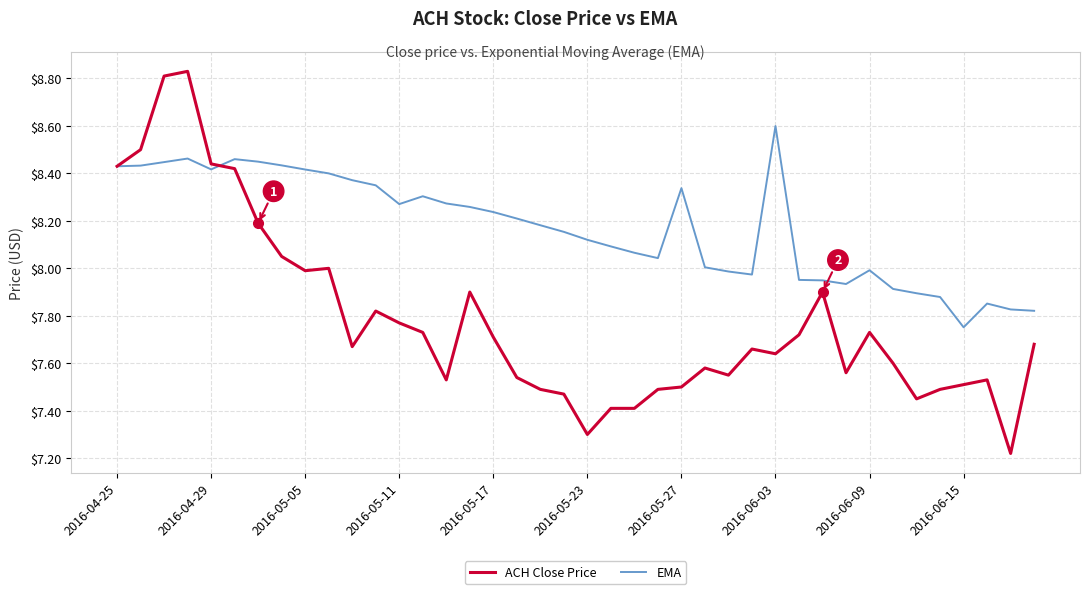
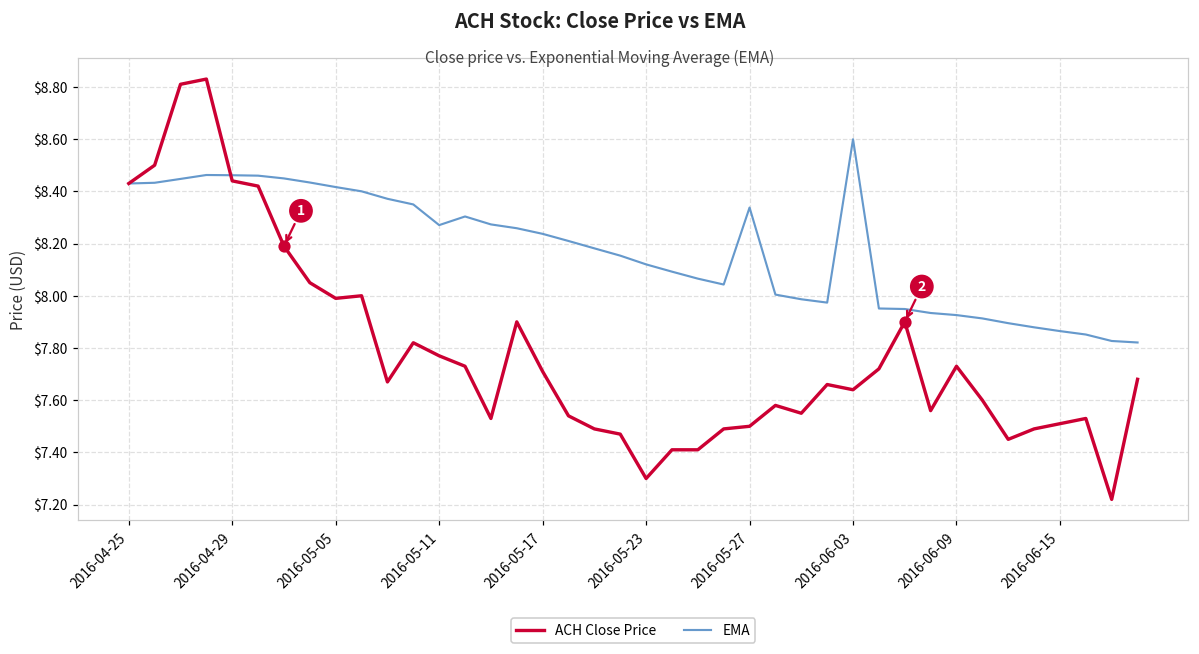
  {
    "EMA": {
-     "2016-04-29": "$8.42",
+     "2016-04-29": "$8.46",
      "2016-05-05": "$8.42",
      "2016-05-11": "$8.27",
      "2016-05-17": "$8.24",
      "2016-05-23": "$8.12",
      "2016-05-27": "$8.34",
      "2016-06-03": "$8.60",
-     "2016-06-09": "$7.99",
-     "2016-06-15": "$7.75"
+     "2016-06-09": "$7.93",
+     "2016-06-15": "$7.86"
    }
  }
